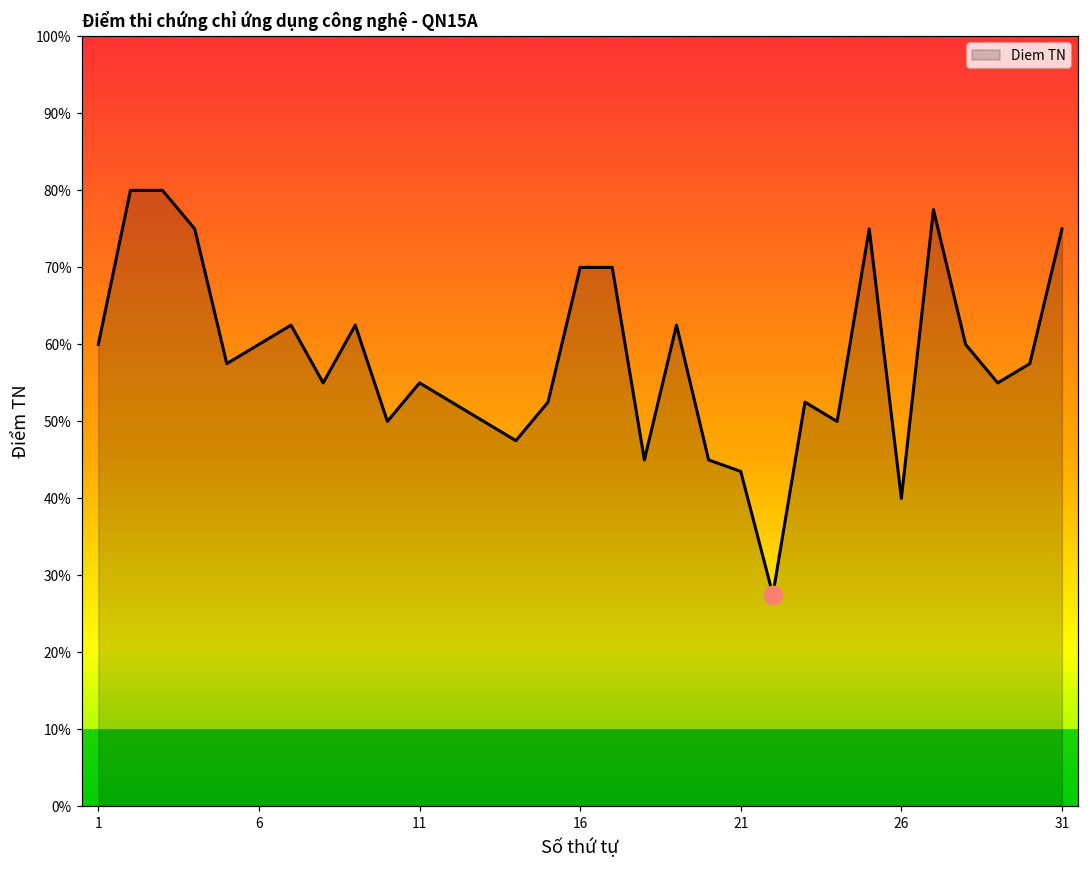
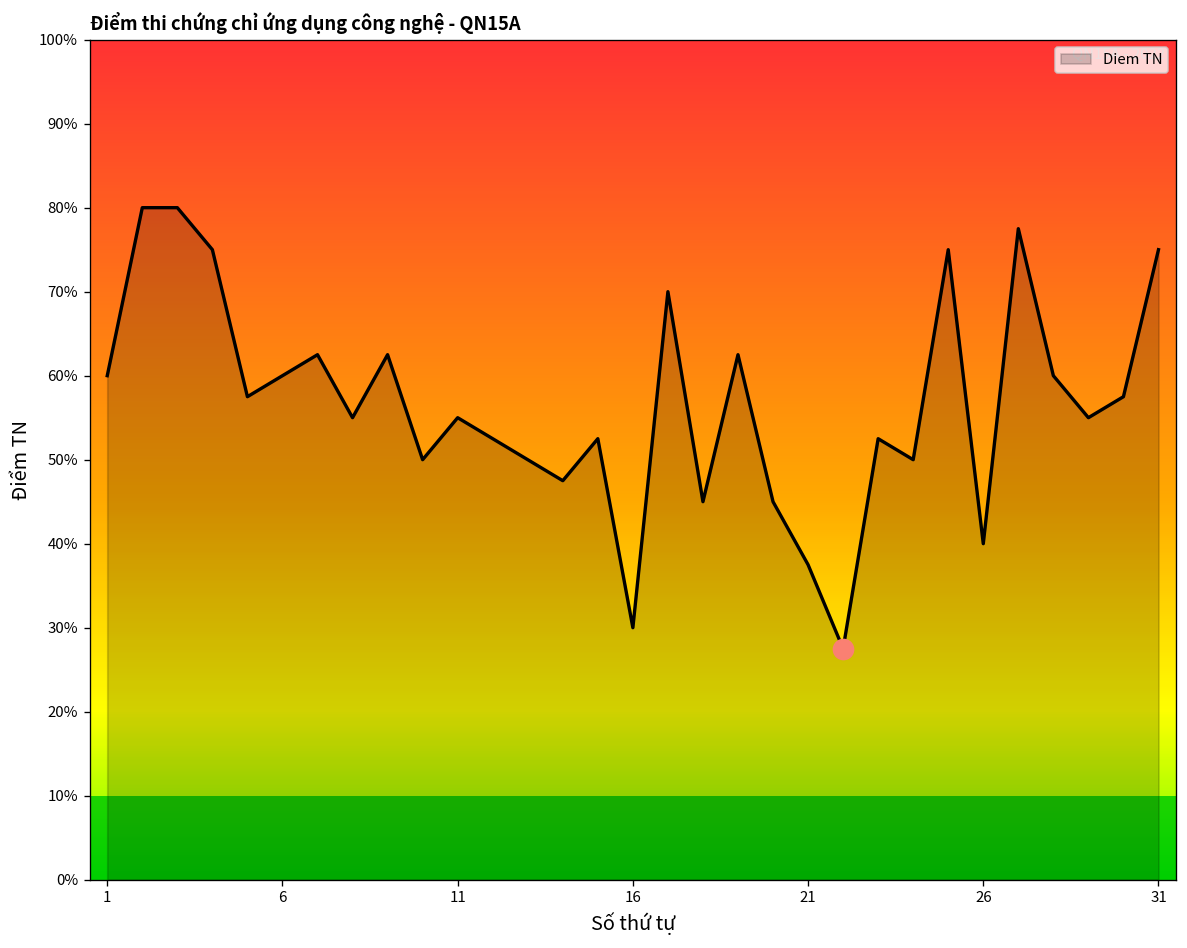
  {
    "Diem TN": {
      "1": "60%",
      "6": "60%",
      "11": "55%",
-     "16": "70%",
-     "21": "44%",
+     "16": "30%",
+     "21": "38%",
      "26": "40%",
      "31": "75%"
    }
  }
